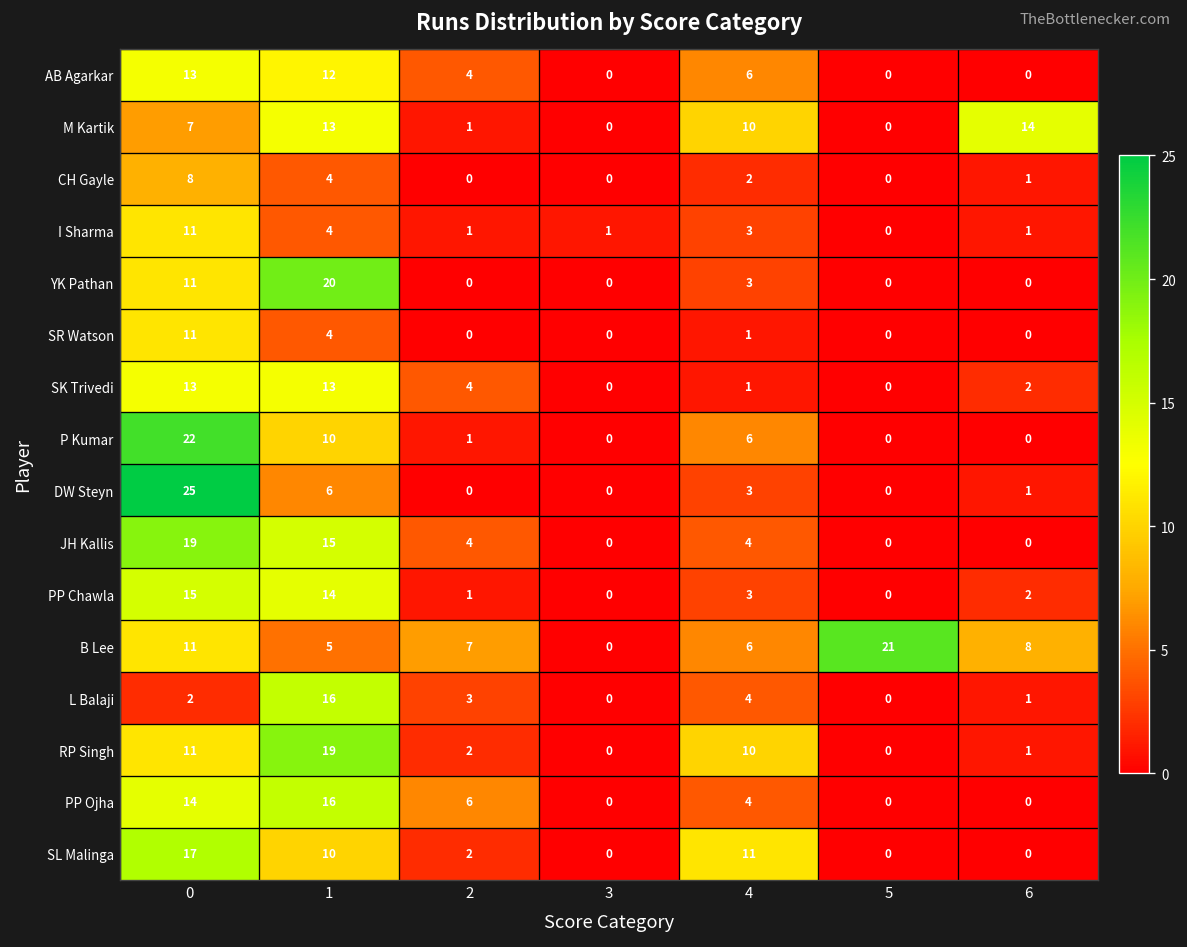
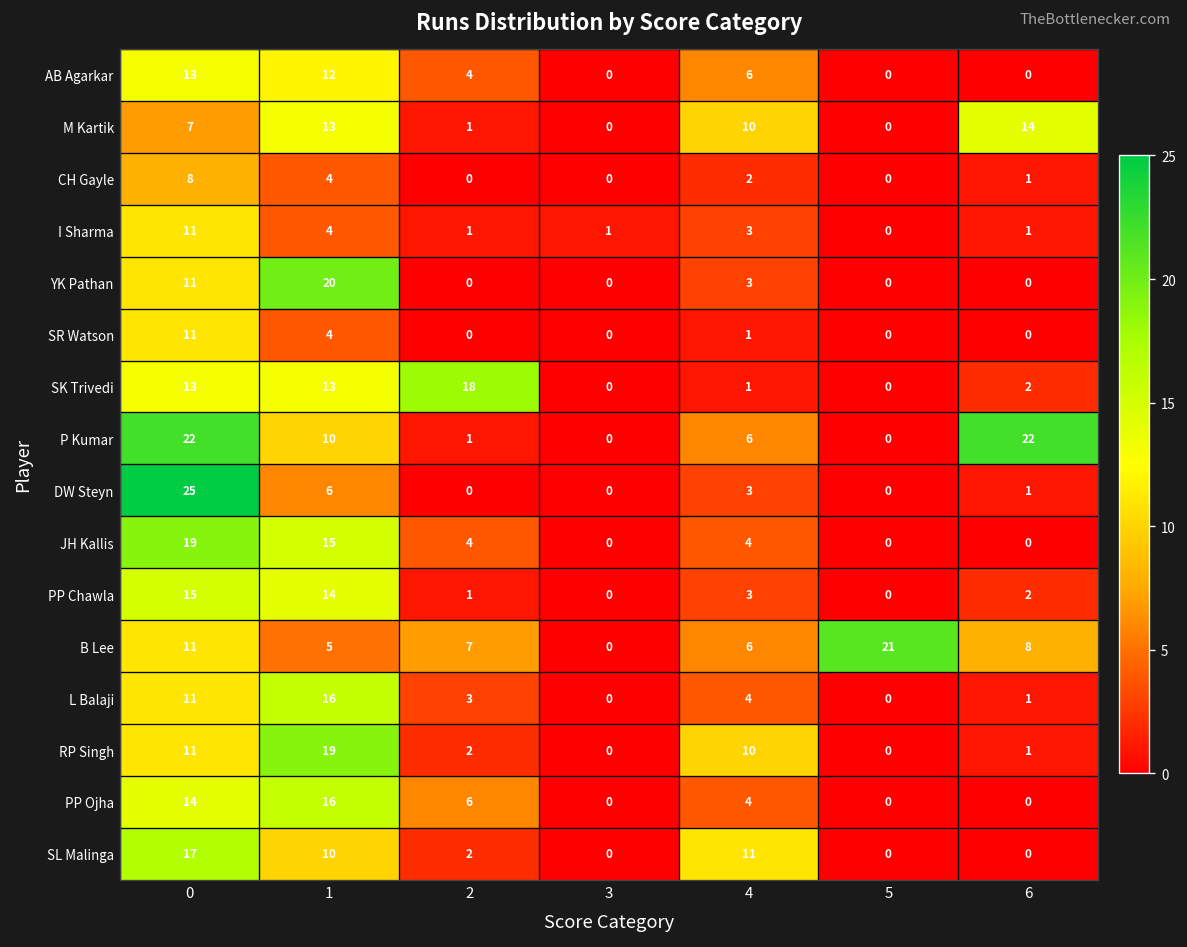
  {
    "AB Agarkar": {
      "0": 13,
      "1": 12,
      "2": 4,
      "3": 0,
      "4": 6,
      "5": 0,
      "6": 0
    },
    "M Kartik": {
      "0": 7,
      "1": 13,
      "2": 1,
      "3": 0,
      "4": 10,
      "5": 0,
      "6": 14
    },
    "CH Gayle": {
      "0": 8,
      "1": 4,
      "2": 0,
      "3": 0,
      "4": 2,
      "5": 0,
      "6": 1
    },
    "I Sharma": {
      "0": 11,
      "1": 4,
      "2": 1,
      "3": 1,
      "4": 3,
      "5": 0,
      "6": 1
    },
    "YK Pathan": {
      "0": 11,
      "1": 20,
      "2": 0,
      "3": 0,
      "4": 3,
      "5": 0,
      "6": 0
    },
    "SR Watson": {
      "0": 11,
      "1": 4,
      "2": 0,
      "3": 0,
      "4": 1,
      "5": 0,
      "6": 0
    },
    "SK Trivedi": {
      "0": 13,
      "1": 13,
-     "2": 4,
+     "2": 18,
      "3": 0,
      "4": 1,
      "5": 0,
      "6": 2
    },
    "P Kumar": {
      "0": 22,
      "1": 10,
      "2": 1,
      "3": 0,
      "4": 6,
      "5": 0,
-     "6": 0
+     "6": 22
    },
    "DW Steyn": {
      "0": 25,
      "1": 6,
      "2": 0,
      "3": 0,
      "4": 3,
      "5": 0,
      "6": 1
    },
    "JH Kallis": {
      "0": 19,
      "1": 15,
      "2": 4,
      "3": 0,
      "4": 4,
      "5": 0,
      "6": 0
    },
    "PP Chawla": {
      "0": 15,
      "1": 14,
      "2": 1,
      "3": 0,
      "4": 3,
      "5": 0,
      "6": 2
    },
    "B Lee": {
      "0": 11,
      "1": 5,
      "2": 7,
      "3": 0,
      "4": 6,
      "5": 21,
      "6": 8
    },
    "L Balaji": {
-     "0": 2,
+     "0": 11,
      "1": 16,
      "2": 3,
      "3": 0,
      "4": 4,
      "5": 0,
      "6": 1
    },
    "RP Singh": {
      "0": 11,
      "1": 19,
      "2": 2,
      "3": 0,
      "4": 10,
      "5": 0,
      "6": 1
    },
    "PP Ojha": {
      "0": 14,
      "1": 16,
      "2": 6,
      "3": 0,
      "4": 4,
      "5": 0,
      "6": 0
    },
    "SL Malinga": {
      "0": 17,
      "1": 10,
      "2": 2,
      "3": 0,
      "4": 11,
      "5": 0,
      "6": 0
    }
  }
